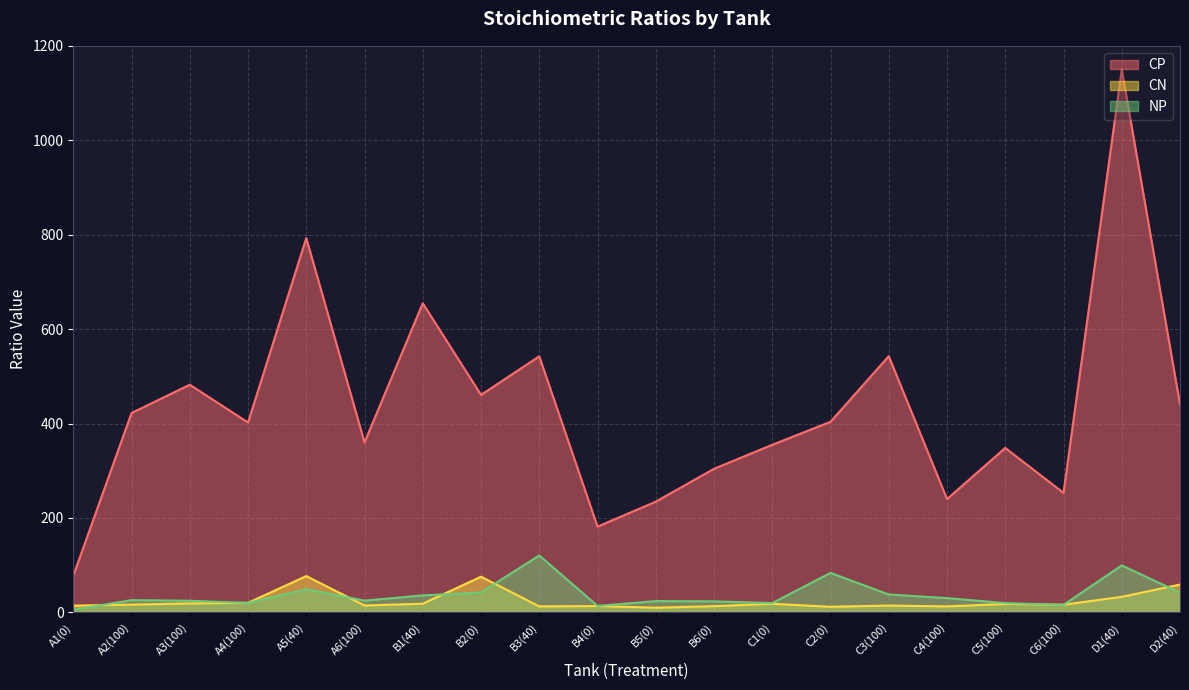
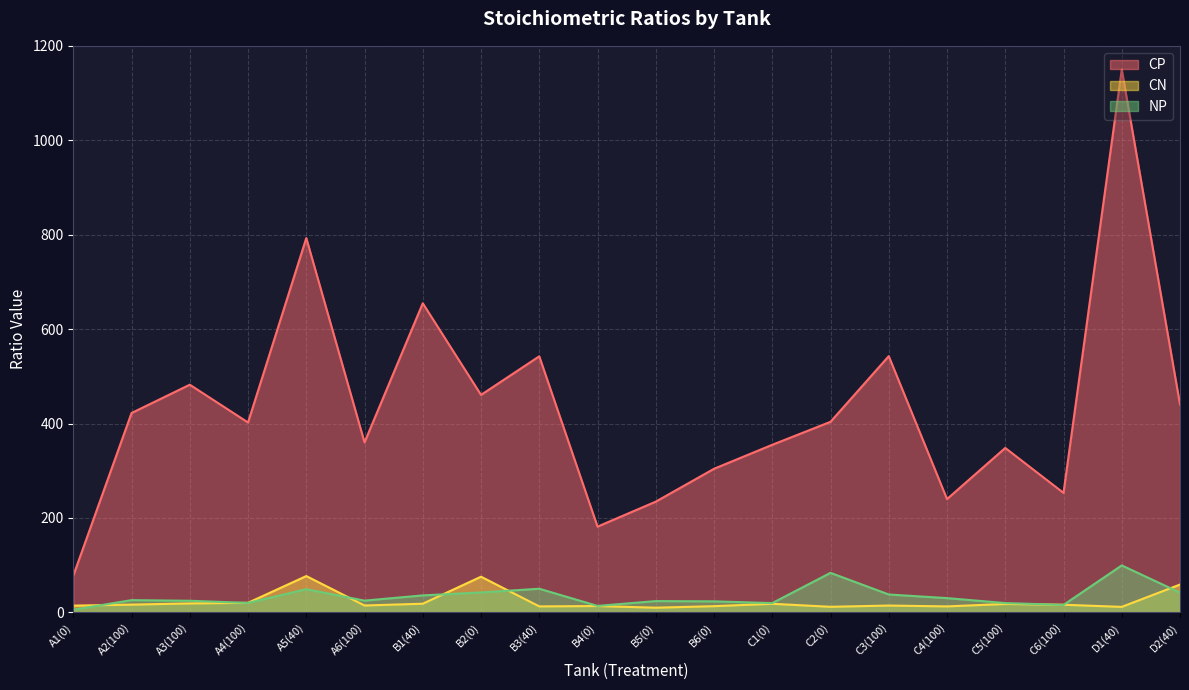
  {
    "CP": {
      "A1(0)": 80,
      "A2(100)": 420,
      "A3(100)": 480,
      "A4(100)": 400,
      "A5(40)": 790,
      "A6(100)": 360,
      "B1(40)": 650,
      "B2(0)": 460,
      "B3(40)": 540,
      "B4(0)": 180,
      "B5(0)": 230,
      "B6(0)": 300,
      "C1(0)": 350,
      "C2(0)": 400,
      "C3(100)": 540,
      "C4(100)": 240,
      "C5(100)": 350,
      "C6(100)": 250,
      "D2(40)": 440
    },
    "CN": {
      "A1(0)": 10,
      "A2(100)": 20,
      "A3(100)": 20,
      "A5(40)": 80,
      "A6(100)": 10,
      "B1(40)": 20,
      "B2(0)": 80,
      "B3(40)": 10,
      "B5(0)": 10,
      "B6(0)": 10,
      "C2(0)": 10,
      "C3(100)": 10,
      "C4(100)": 10,
-     "D1(40)": 30,
+     "D1(40)": 10,
      "D2(40)": 60
    },
    "NP": {
      "A1(0)": 10,
      "A2(100)": 30,
      "A3(100)": 20,
      "A5(40)": 50,
      "A6(100)": 20,
      "B1(40)": 40,
      "B2(0)": 40,
-     "B3(40)": 120,
+     "B3(40)": 50,
      "B5(0)": 20,
      "B6(0)": 20,
      "C2(0)": 80,
      "C3(100)": 40,
      "C4(100)": 30,
      "D1(40)": 100,
      "D2(40)": 40
    }
  }
